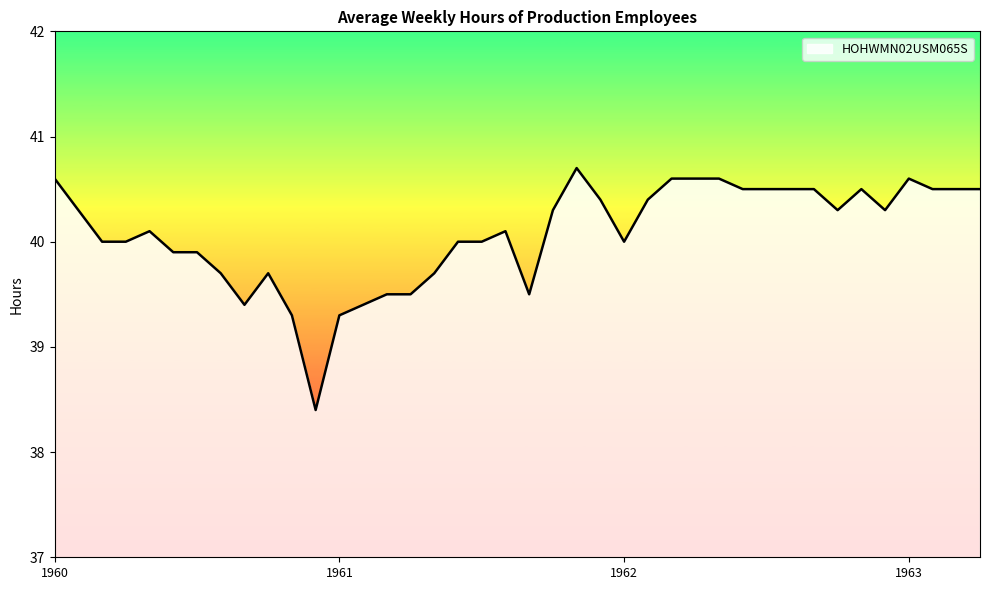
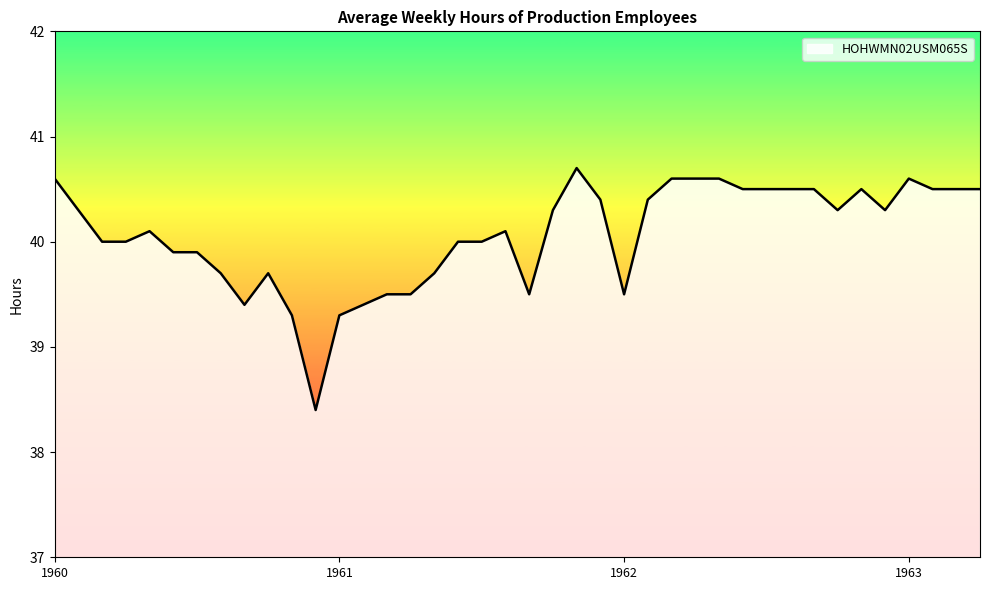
  {
    "1960": 40.6,
    "1961": 39.3,
-   "1962": 40.0,
+   "1962": 39.5,
    "1963": 40.6
  }
